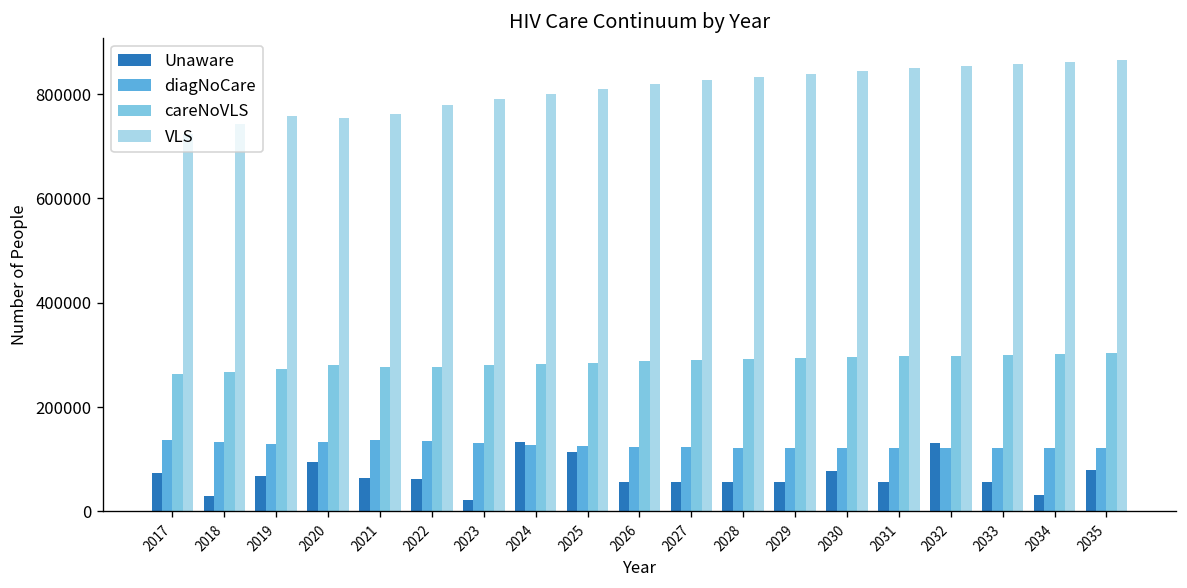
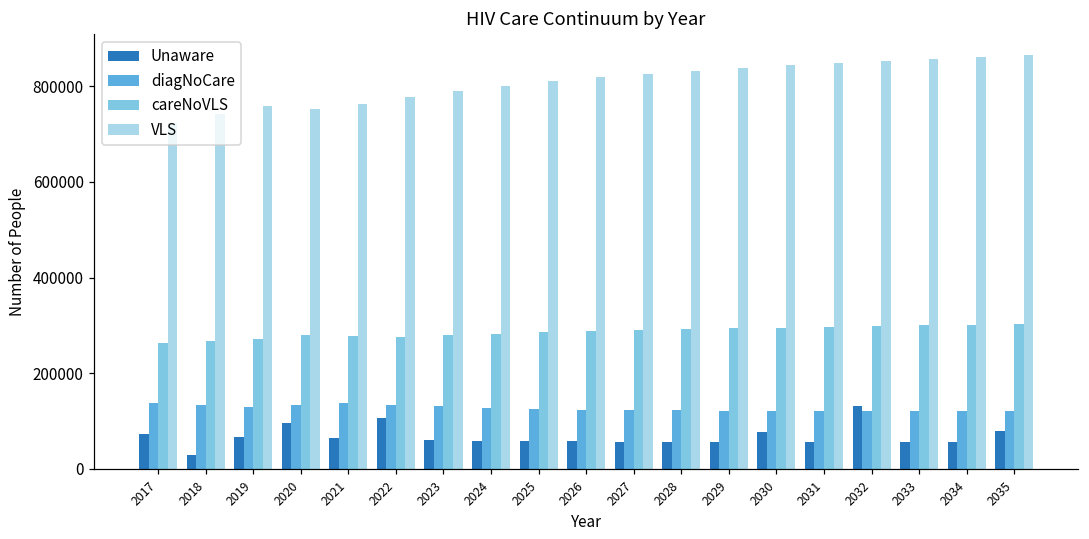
  {
    "Unaware": {
      "2017": 70000,
      "2018": 30000,
      "2019": 70000,
      "2020": 100000,
      "2021": 60000,
-     "2022": 60000,
-     "2023": 20000,
-     "2024": 130000,
-     "2025": 110000,
+     "2022": 110000,
+     "2023": 60000,
+     "2024": 60000,
+     "2025": 60000,
      "2026": 60000,
      "2027": 60000,
      "2028": 60000,
      "2029": 60000,
      "2030": 80000,
      "2031": 60000,
      "2032": 130000,
      "2033": 60000,
-     "2034": 30000,
+     "2034": 60000,
      "2035": 80000
    }
  }
